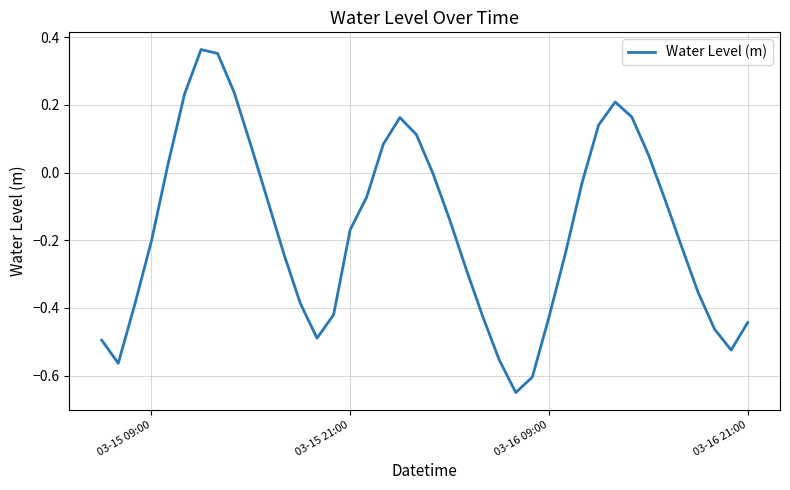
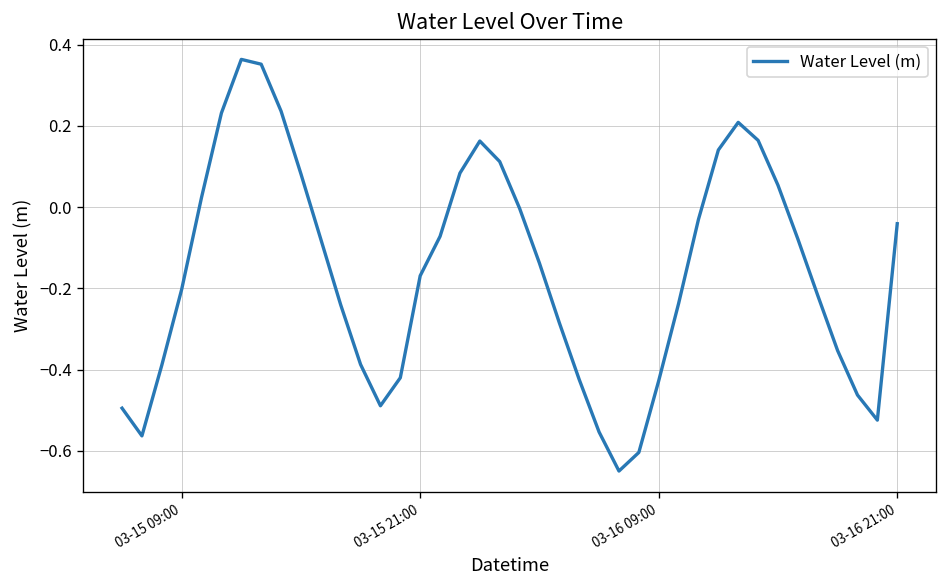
  {
    "03-15 09:00": -0.20,
    "03-15 21:00": -0.17,
    "03-16 09:00": -0.43,
-   "03-16 21:00": -0.44
+   "03-16 21:00": -0.04
  }
